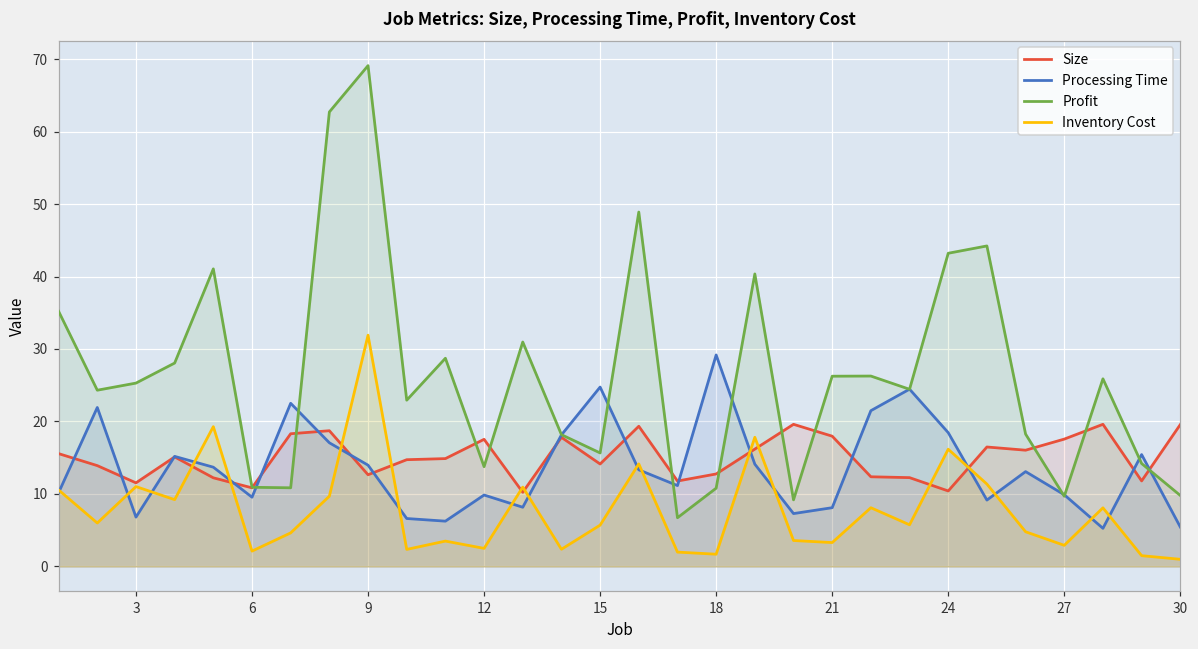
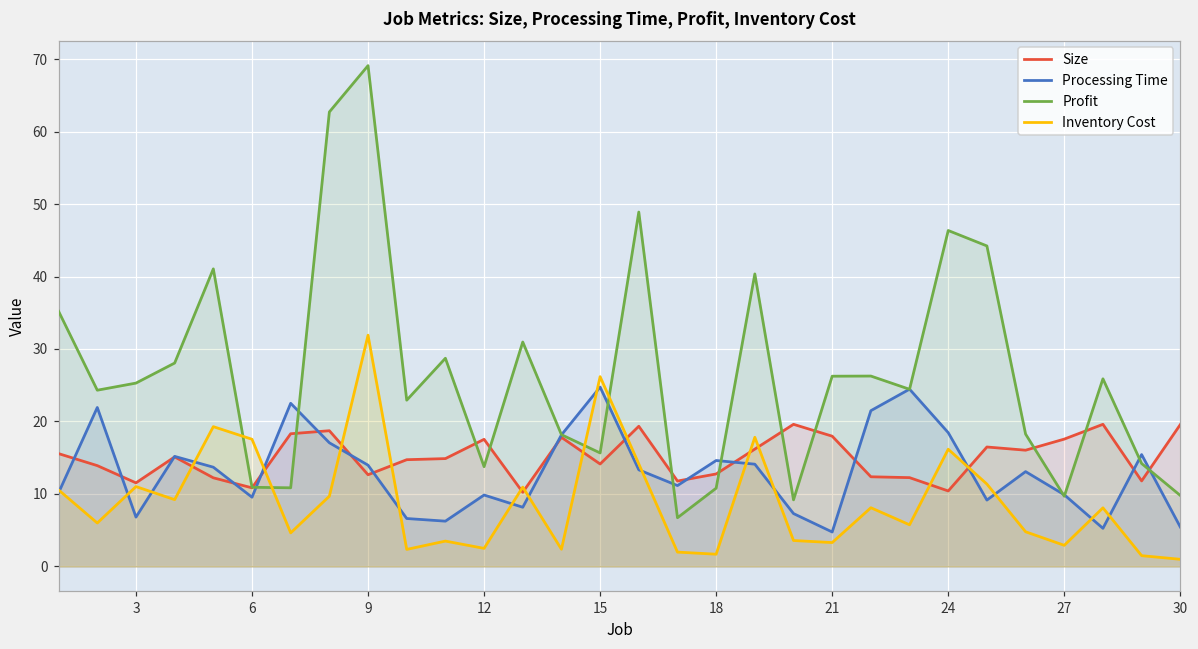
  {
    "Size": {
      "3": 12,
      "9": 13,
      "12": 18,
      "15": 14,
      "18": 13,
      "21": 18,
      "24": 10,
      "27": 18,
      "30": 20
    },
    "Processing Time": {
      "3": 7,
      "6": 10,
      "9": 14,
      "12": 10,
      "15": 25,
-     "18": 29,
-     "21": 8,
+     "18": 15,
+     "21": 5,
      "24": 18,
      "30": 5
    },
    "Profit": {
      "3": 25,
      "9": 69,
      "12": 14,
      "15": 16,
      "18": 11,
      "21": 26,
-     "24": 43,
+     "24": 46,
      "30": 10
    },
    "Inventory Cost": {
      "3": 11,
-     "6": 2,
+     "6": 18,
      "9": 32,
      "12": 2,
-     "15": 6,
+     "15": 26,
      "18": 2,
      "21": 3,
      "24": 16,
      "27": 3,
      "30": 1
    }
  }
